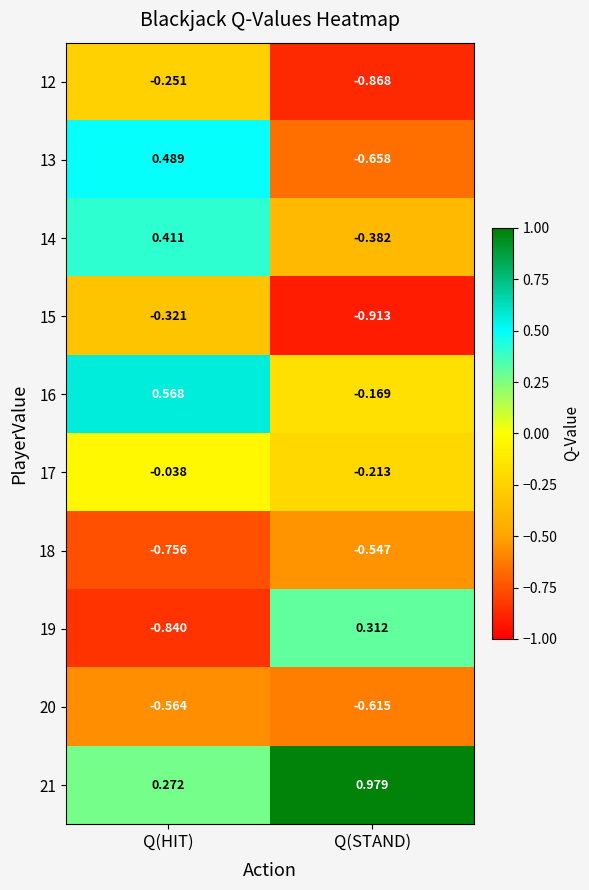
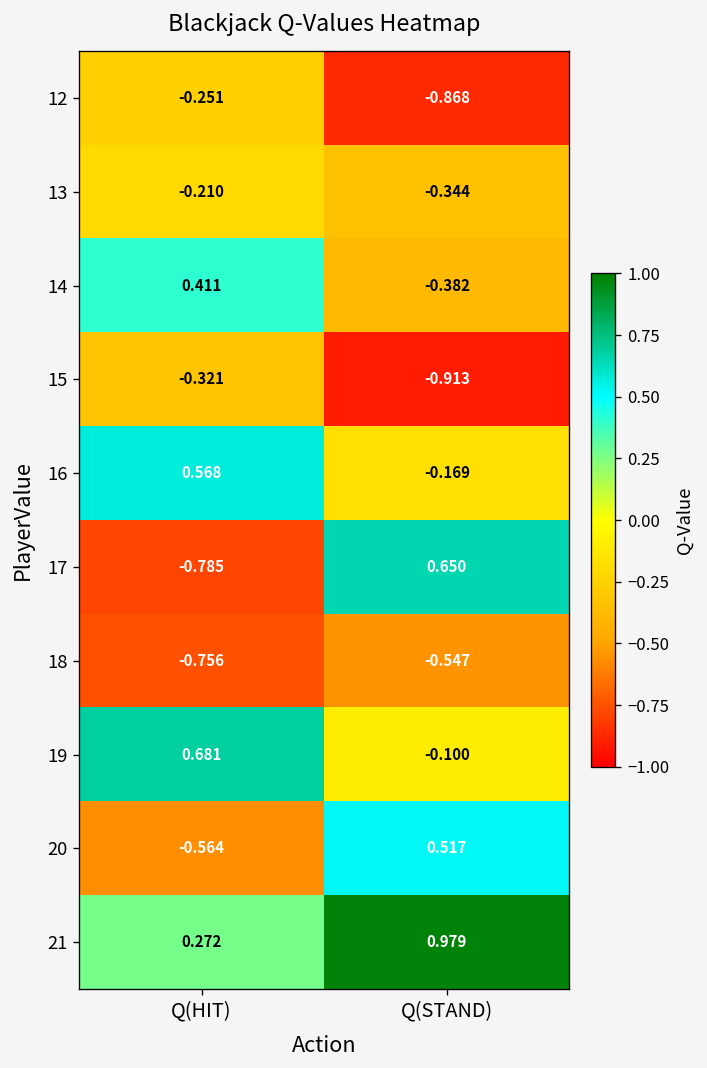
  {
    "12": {
      "Q(HIT)": -0.251,
      "Q(STAND)": -0.868
    },
    "13": {
-     "Q(HIT)": 0.489,
-     "Q(STAND)": -0.658
+     "Q(HIT)": -0.210,
+     "Q(STAND)": -0.344
    },
    "14": {
      "Q(HIT)": 0.411,
      "Q(STAND)": -0.382
    },
    "15": {
      "Q(HIT)": -0.321,
      "Q(STAND)": -0.913
    },
    "16": {
      "Q(HIT)": 0.568,
      "Q(STAND)": -0.169
    },
    "17": {
-     "Q(HIT)": -0.038,
-     "Q(STAND)": -0.213
+     "Q(HIT)": -0.785,
+     "Q(STAND)": 0.650
    },
    "18": {
      "Q(HIT)": -0.756,
      "Q(STAND)": -0.547
    },
    "19": {
-     "Q(HIT)": -0.840,
-     "Q(STAND)": 0.312
+     "Q(HIT)": 0.681,
+     "Q(STAND)": -0.100
    },
    "20": {
      "Q(HIT)": -0.564,
-     "Q(STAND)": -0.615
+     "Q(STAND)": 0.517
    },
    "21": {
      "Q(HIT)": 0.272,
      "Q(STAND)": 0.979
    }
  }
